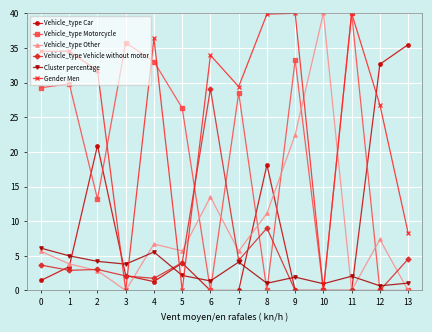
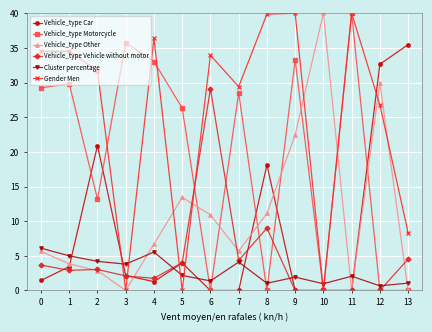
  {
    "Vehicle_type Other": {
      "0": 6,
      "1": 4,
      "4": 7,
-     "5": 6,
-     "6": 14,
+     "5": 13,
+     "6": 11,
      "7": 6,
      "8": 11,
      "9": 22,
      "10": 40,
-     "12": 7
+     "12": 30
    }
  }
